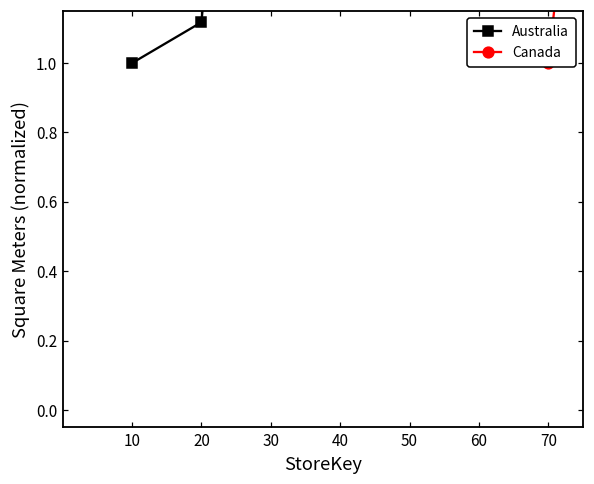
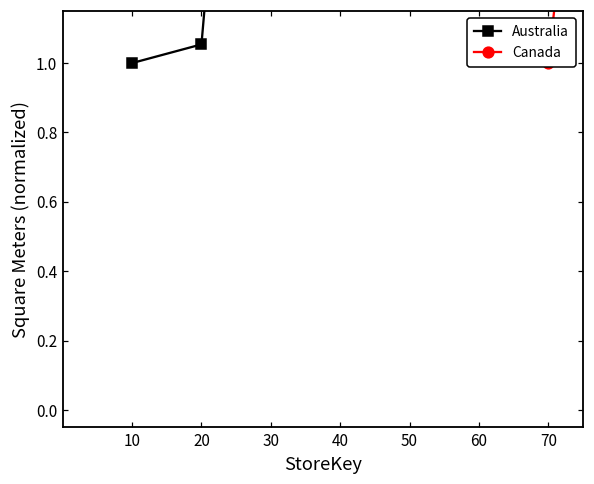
  {
    "Australia": {
      "10": 1.00,
-     "20": 1.12
+     "20": 1.05
    }
  }
